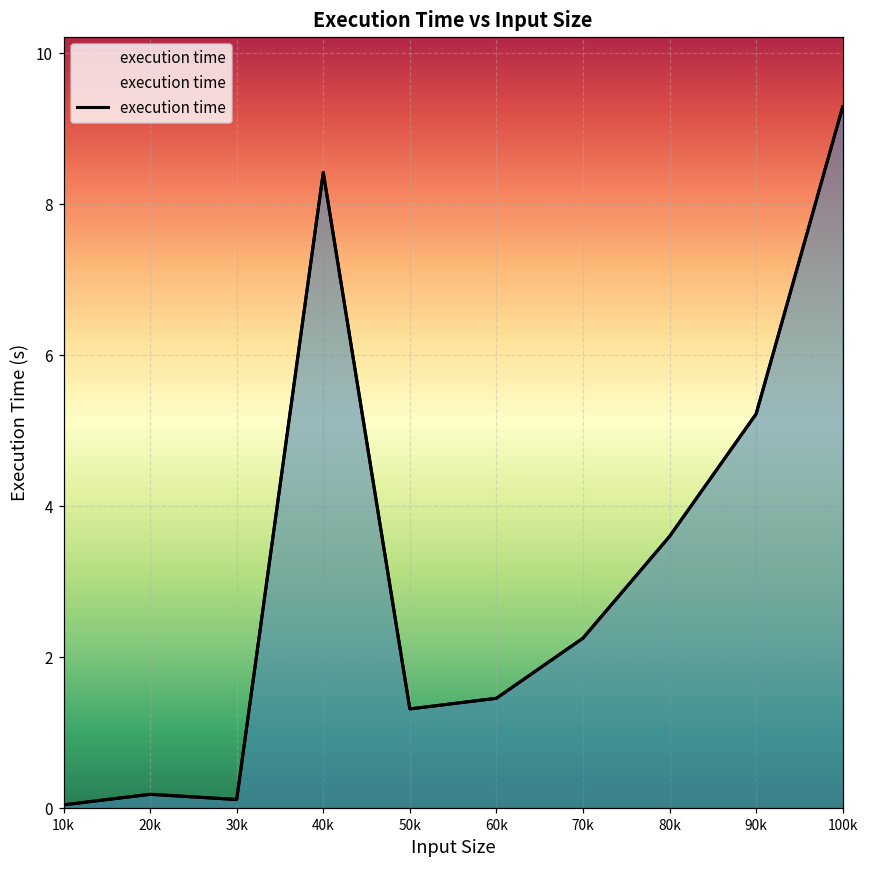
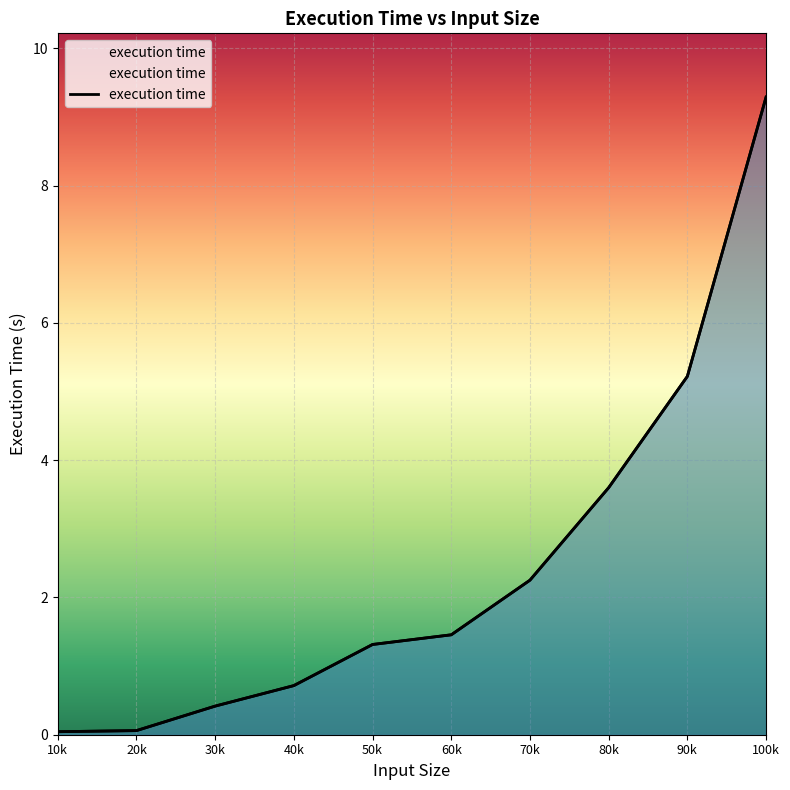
  {
    "10k": 0.0,
-   "20k": 0.2,
-   "30k": 0.1,
-   "40k": 8.4,
+   "20k": 0.1,
+   "30k": 0.4,
+   "40k": 0.7,
    "50k": 1.3,
    "60k": 1.5,
    "70k": 2.3,
    "80k": 3.6,
    "90k": 5.2,
    "100k": 9.3
  }
